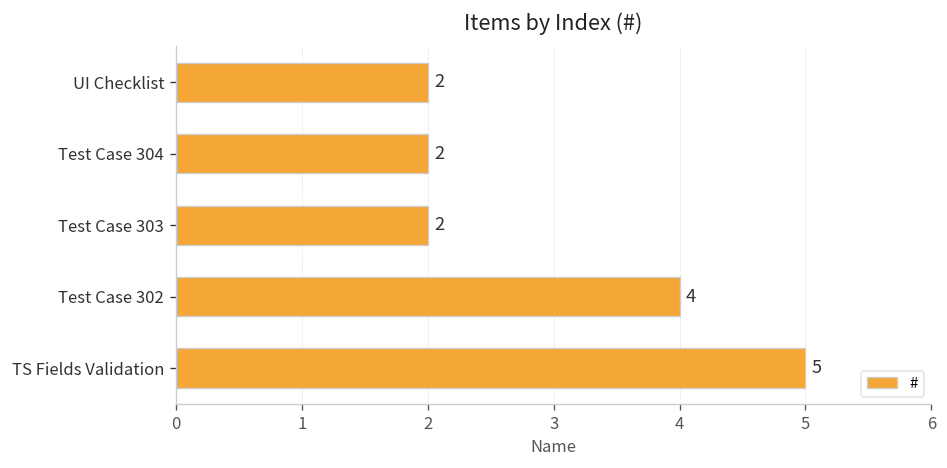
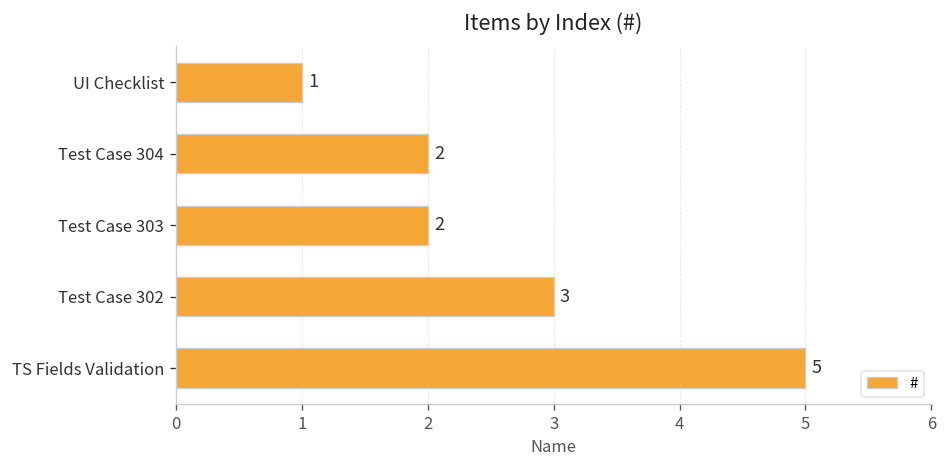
  {
-   "UI Checklist": 2,
+   "UI Checklist": 1,
    "Test Case 304": 2,
    "Test Case 303": 2,
-   "Test Case 302": 4,
+   "Test Case 302": 3,
    "TS Fields Validation": 5
  }
